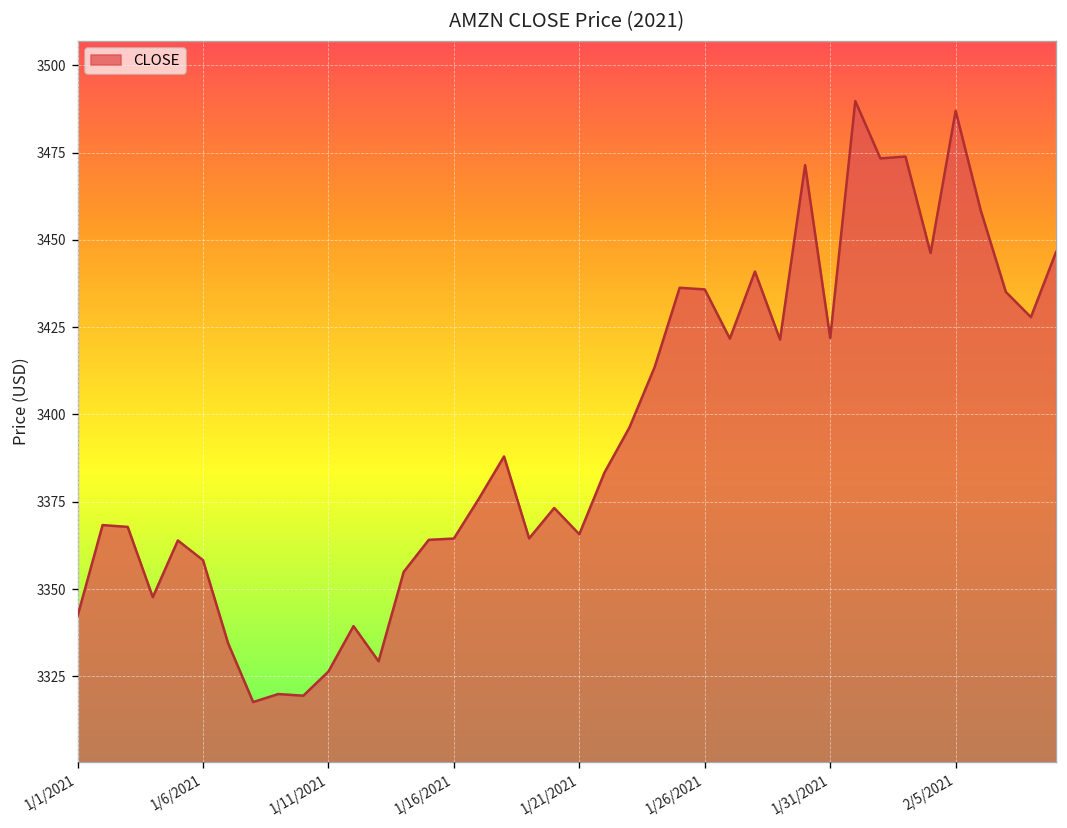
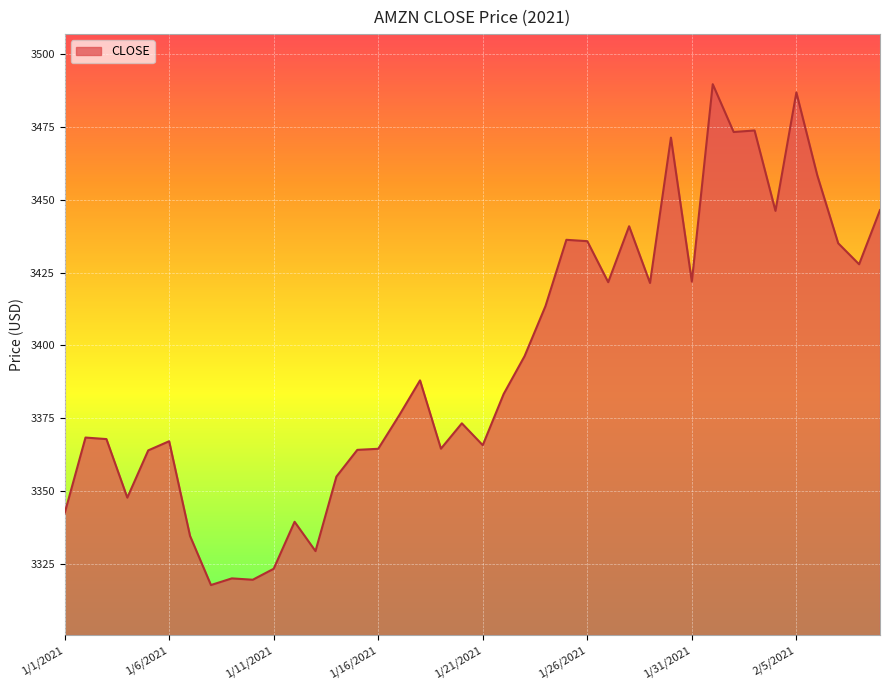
  {
    "1/1/2021": 3342,
-   "1/6/2021": 3358,
-   "1/11/2021": 3326,
+   "1/6/2021": 3367,
+   "1/11/2021": 3323,
    "1/16/2021": 3364,
    "1/21/2021": 3366,
    "1/26/2021": 3436,
    "1/31/2021": 3422,
    "2/5/2021": 3487
  }
